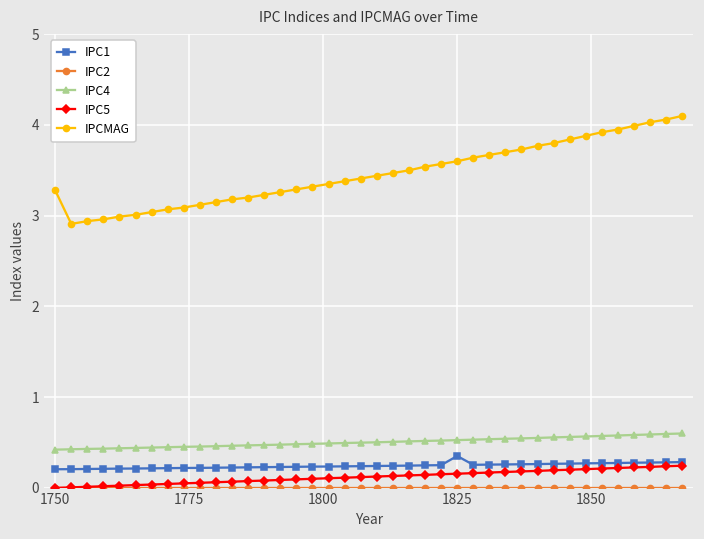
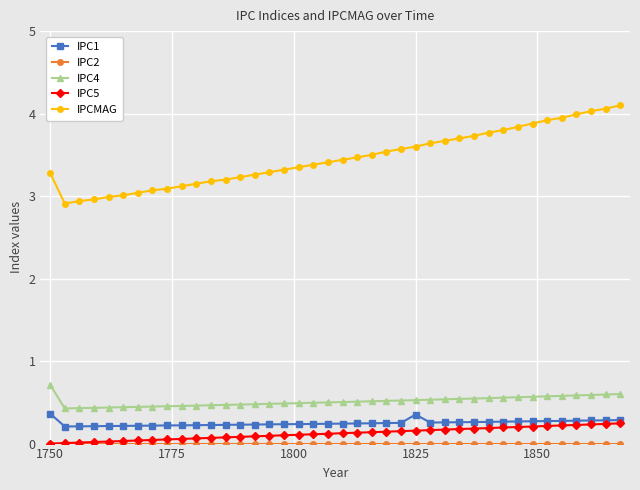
  {
    "IPC1": {
-     "1750": 0.2,
+     "1750": 0.4,
      "1825": 0.4
    },
    "IPC2": {
      "1825": 0.0
    },
    "IPC4": {
-     "1750": 0.4,
+     "1750": 0.7,
      "1825": 0.5
    },
    "IPC5": {
      "1825": 0.2
    },
    "IPCMAG": {
      "1750": 3.3,
      "1825": 3.6
    }
  }
